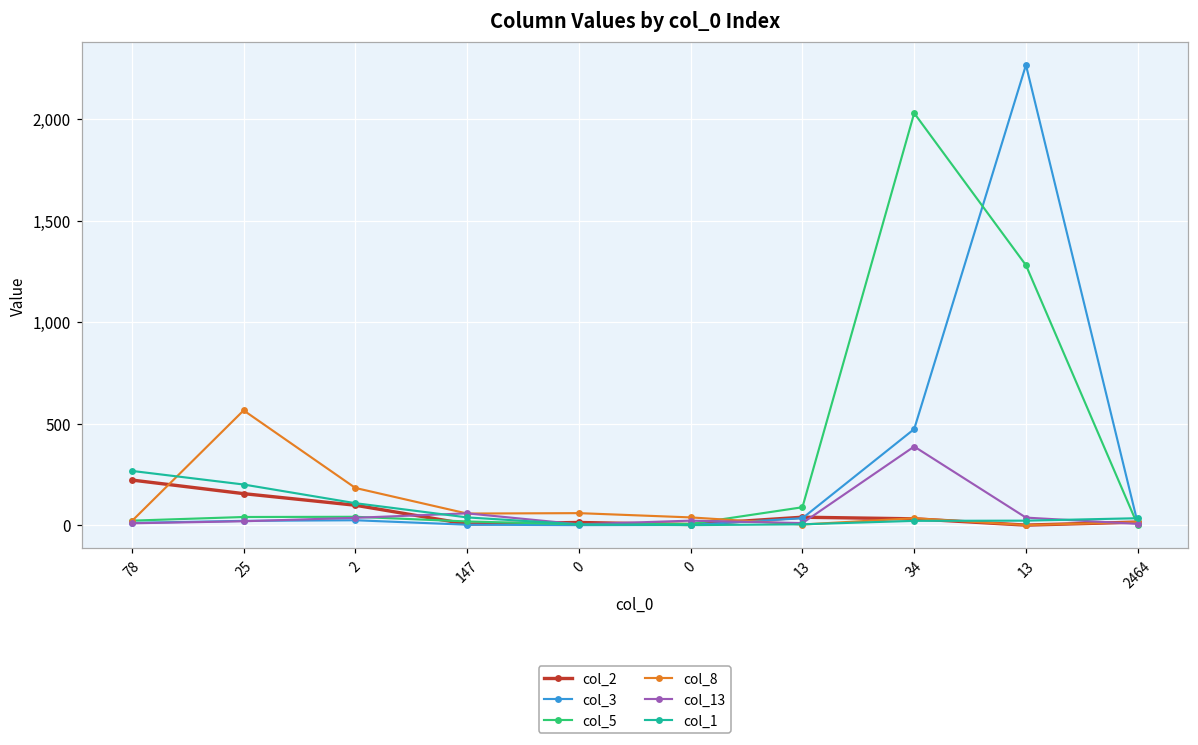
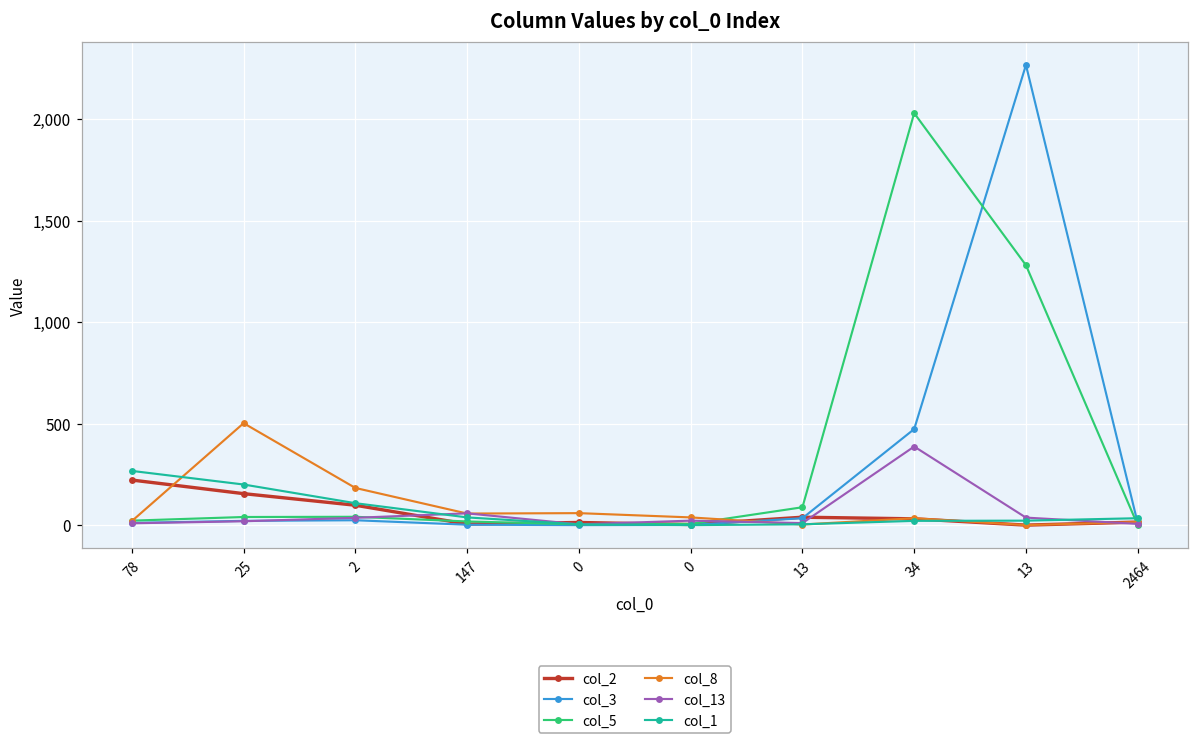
  {
    "col_2": {
      "78": 220,
      "25": 160
    },
    "col_3": {
      "34": 470
    },
    "col_8": {
-     "25": 570,
+     "25": 500,
      "2": 180
    },
    "col_13": {
      "34": 390
    }
  }
